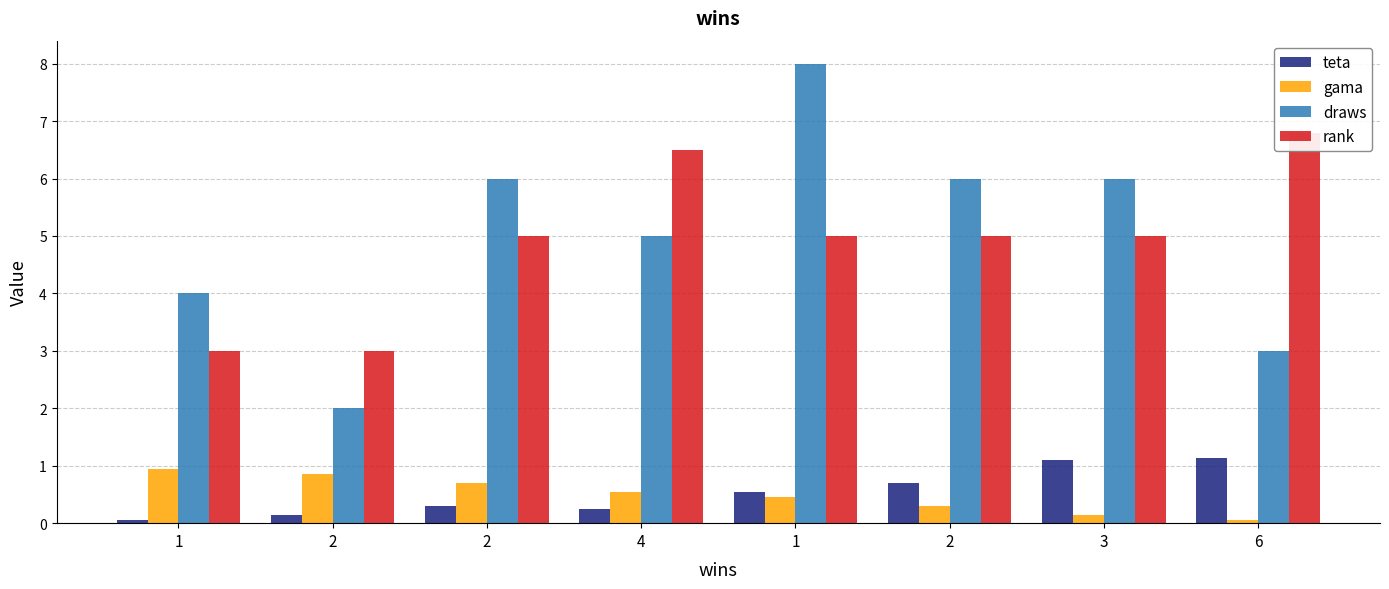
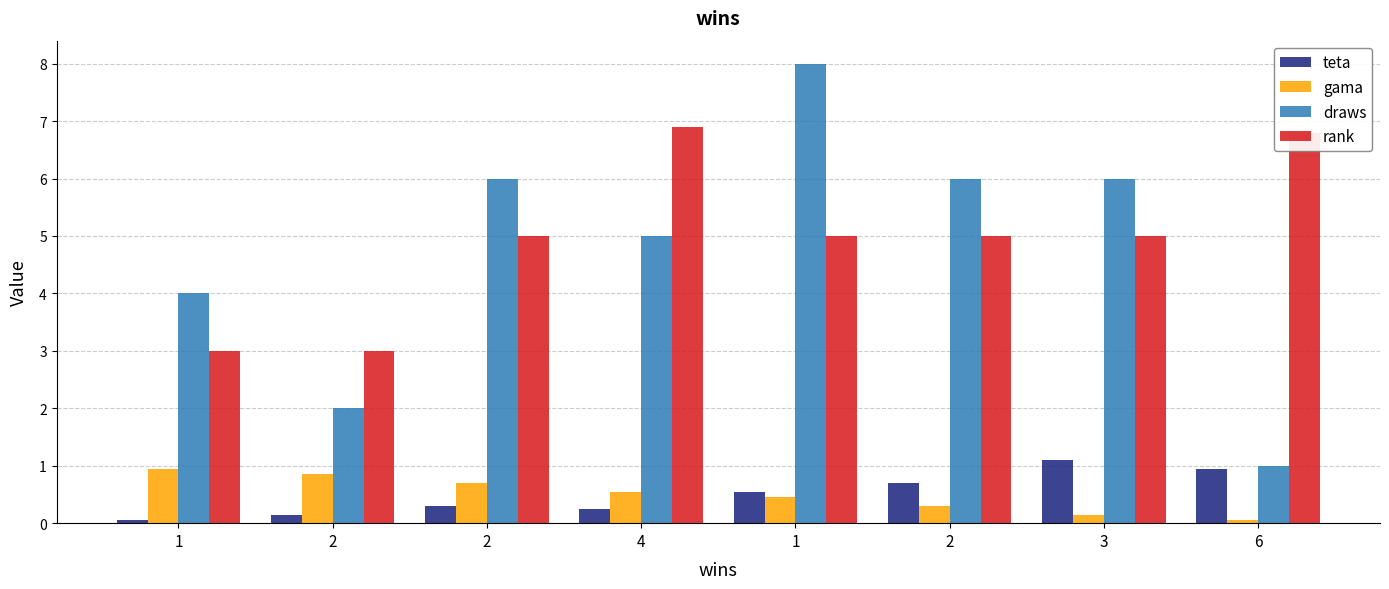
  {
    "teta": {
      "4": 0.2,
      "3": 1.1,
-     "6": 1.1
+     "6": 1.0
    },
    "gama": {
      "4": 0.6,
      "3": 0.2,
      "6": 0.1
    },
    "draws": {
      "4": 5,
      "3": 6,
-     "6": 3
+     "6": 1
    },
    "rank": {
-     "4": 6.5,
+     "4": 6.9,
      "3": 5.0
    }
  }
